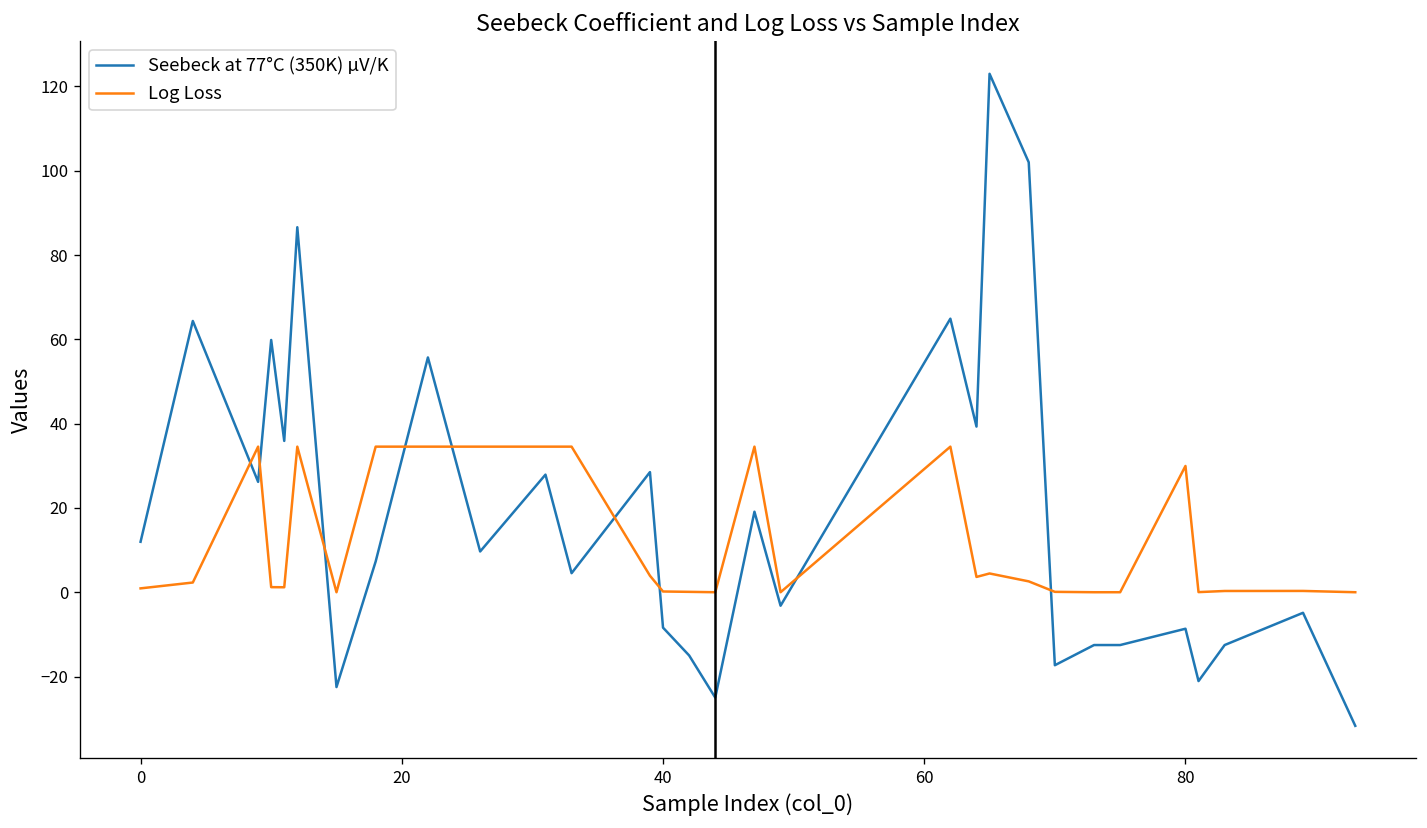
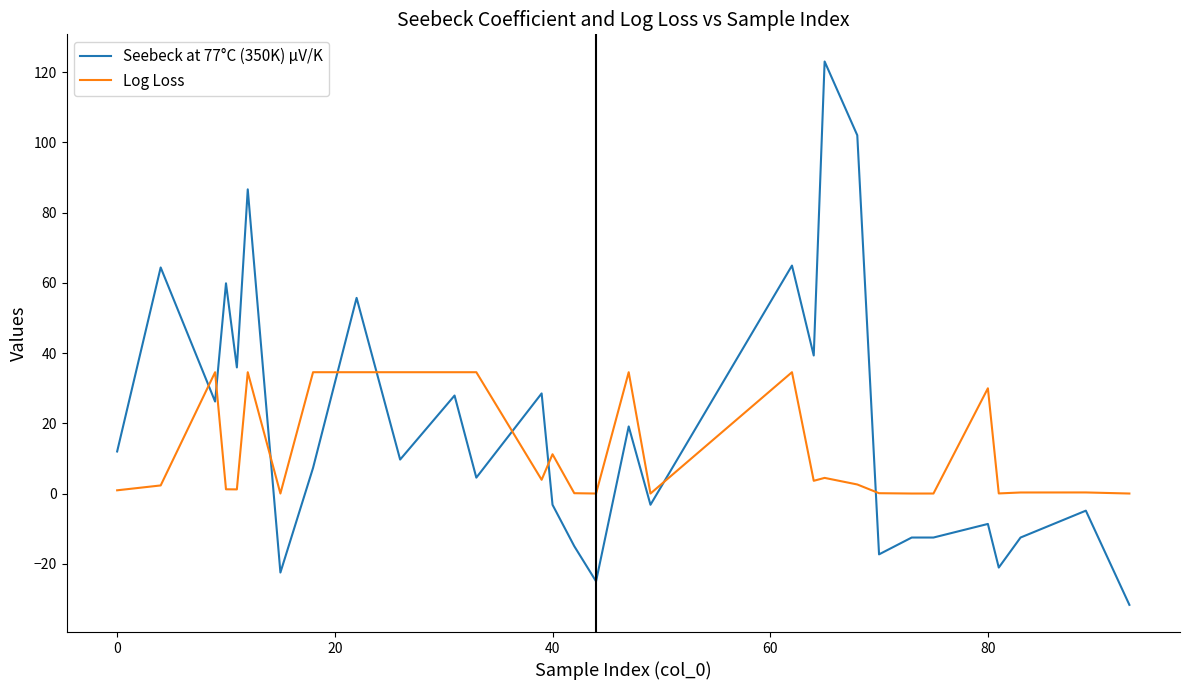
  {
    "Seebeck at 77°C (350K) µV/K": {
      "0": 12,
-     "40": -8,
+     "40": -3,
      "80": -9
    },
    "Log Loss": {
      "0": 1,
-     "40": 0,
+     "40": 11,
      "80": 30
    }
  }
